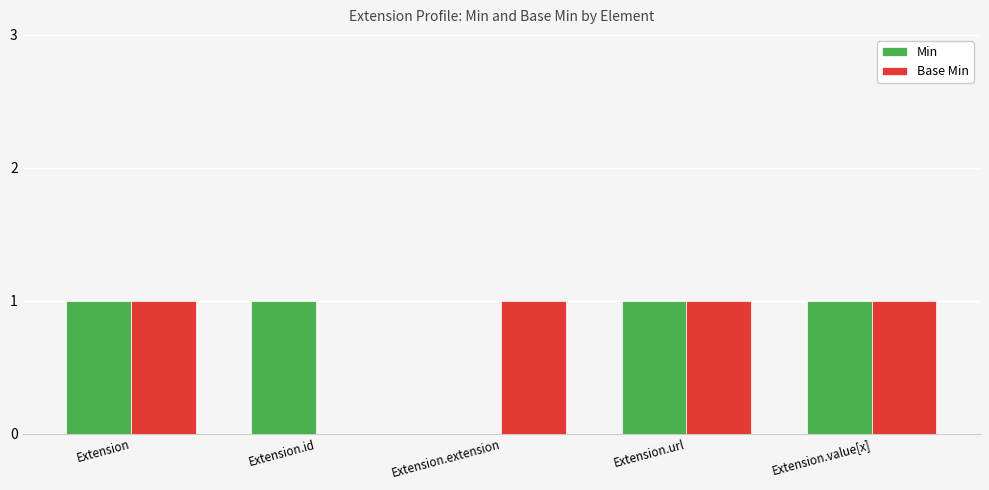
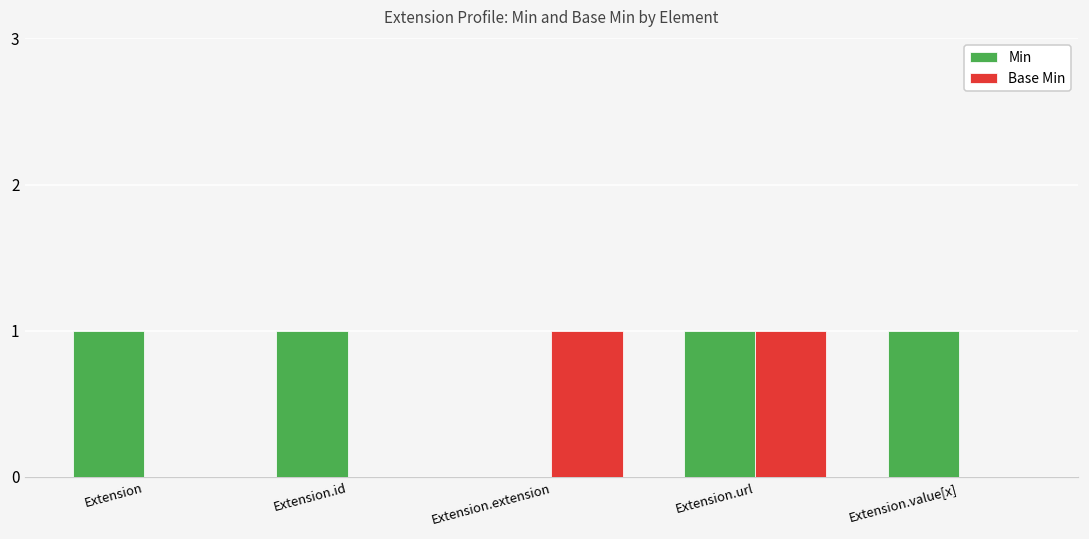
  {
    "Min": {
      "Extension": 1,
      "Extension.id": 1,
      "Extension.extension": 0,
      "Extension.url": 1,
      "Extension.value[x]": 1
    },
    "Base Min": {
-     "Extension": 1,
+     "Extension": 0,
      "Extension.id": 0,
      "Extension.extension": 1,
      "Extension.url": 1,
-     "Extension.value[x]": 1
+     "Extension.value[x]": 0
    }
  }
